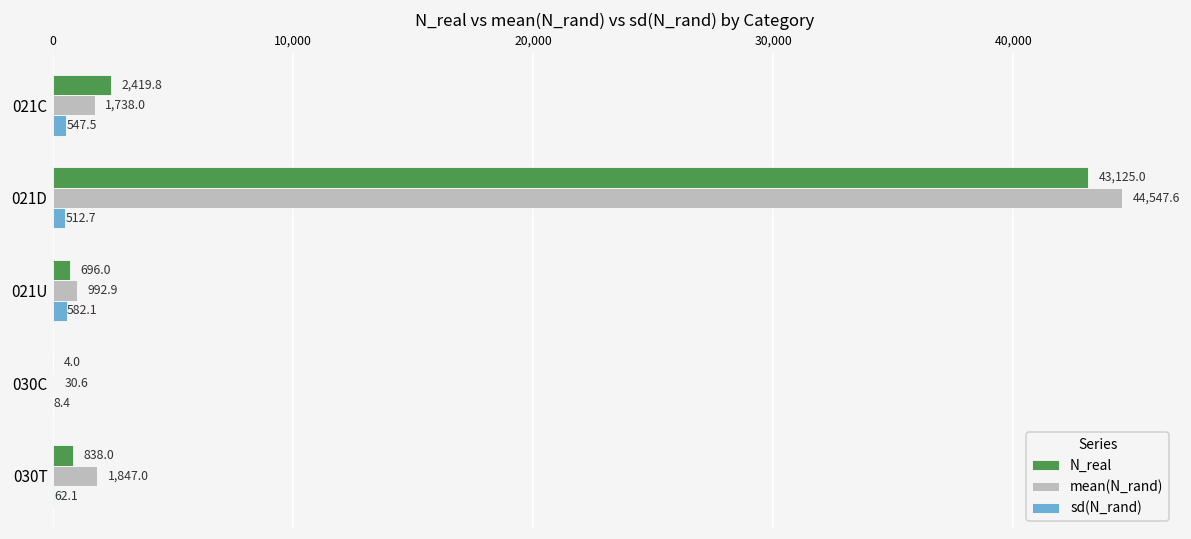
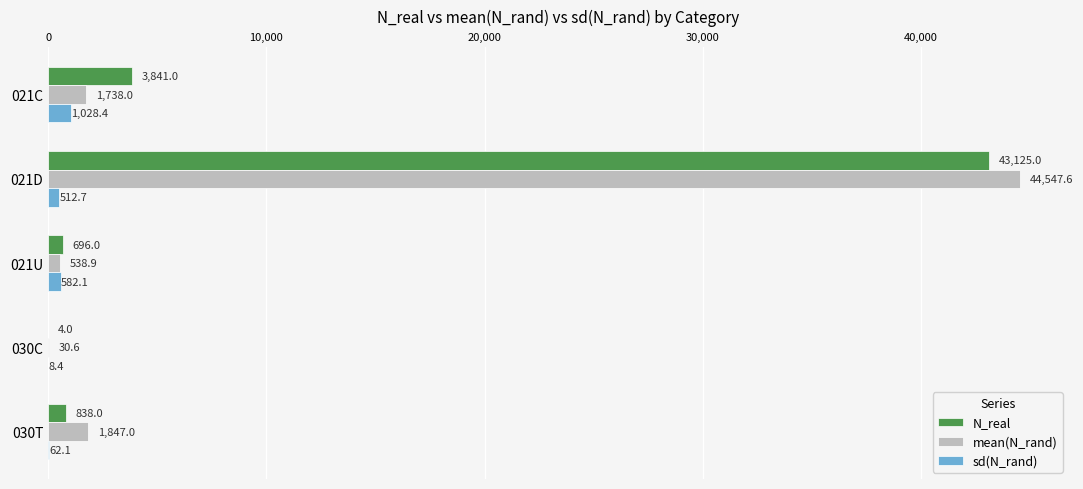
  {
    "N_real": {
-     "021C": "2,419.8",
+     "021C": "3,841.0",
      "021D": "43,125.0",
      "021U": "696.0",
      "030C": "4.0",
      "030T": "838.0"
    },
    "mean(N_rand)": {
      "021C": "1,738.0",
      "021D": "44,547.6",
-     "021U": "992.9",
+     "021U": "538.9",
      "030C": "30.6",
      "030T": "1,847.0"
    },
    "sd(N_rand)": {
-     "021C": "547.5",
+     "021C": "1,028.4",
      "021D": "512.7",
      "021U": "582.1",
      "030C": "8.4",
      "030T": "62.1"
    }
  }
